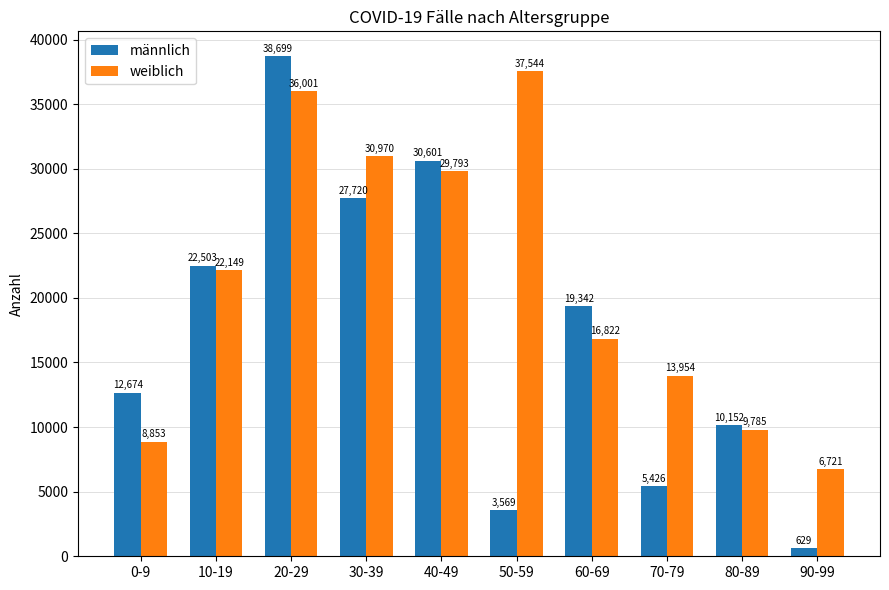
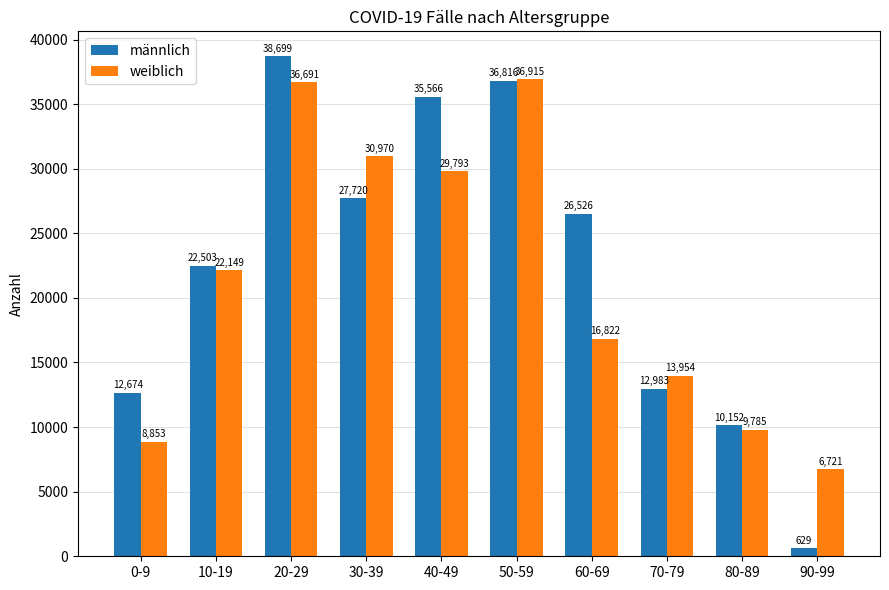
  {
    "männlich": {
      "0-9": "12,674",
      "10-19": "22,503",
      "20-29": "38,699",
      "30-39": "27,720",
-     "40-49": "30,601",
-     "50-59": "3,569",
-     "60-69": "19,342",
-     "70-79": "5,426",
+     "40-49": "35,566",
+     "50-59": "36,816",
+     "60-69": "26,526",
+     "70-79": "12,983",
      "80-89": "10,152",
      "90-99": "629"
    },
    "weiblich": {
      "0-9": "8,853",
      "10-19": "22,149",
-     "20-29": "36,001",
+     "20-29": "36,691",
      "30-39": "30,970",
      "40-49": "29,793",
-     "50-59": "37,544",
+     "50-59": "36,915",
      "60-69": "16,822",
      "70-79": "13,954",
      "80-89": "9,785",
      "90-99": "6,721"
    }
  }
